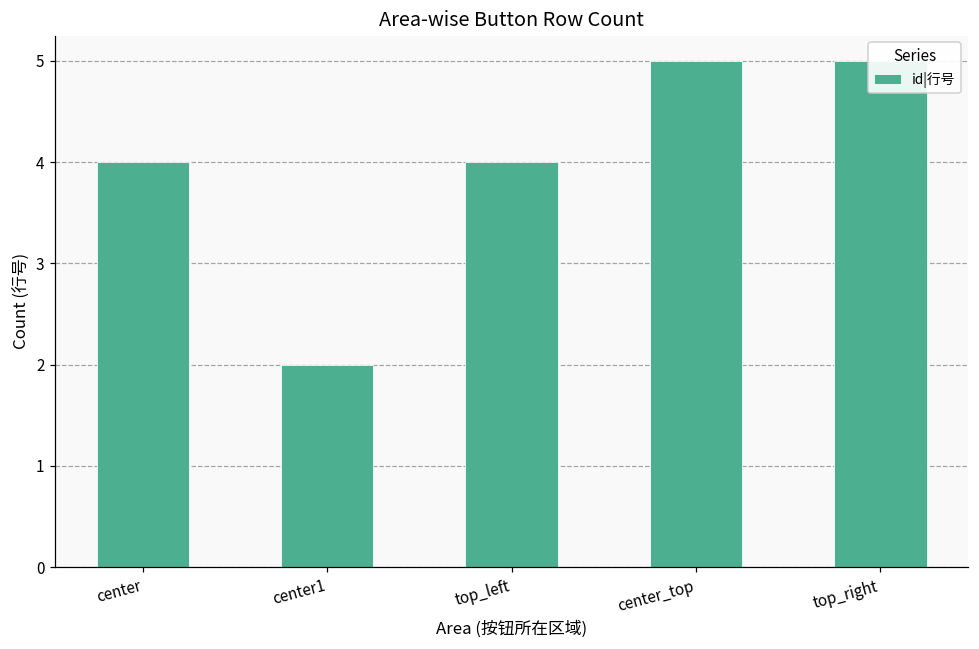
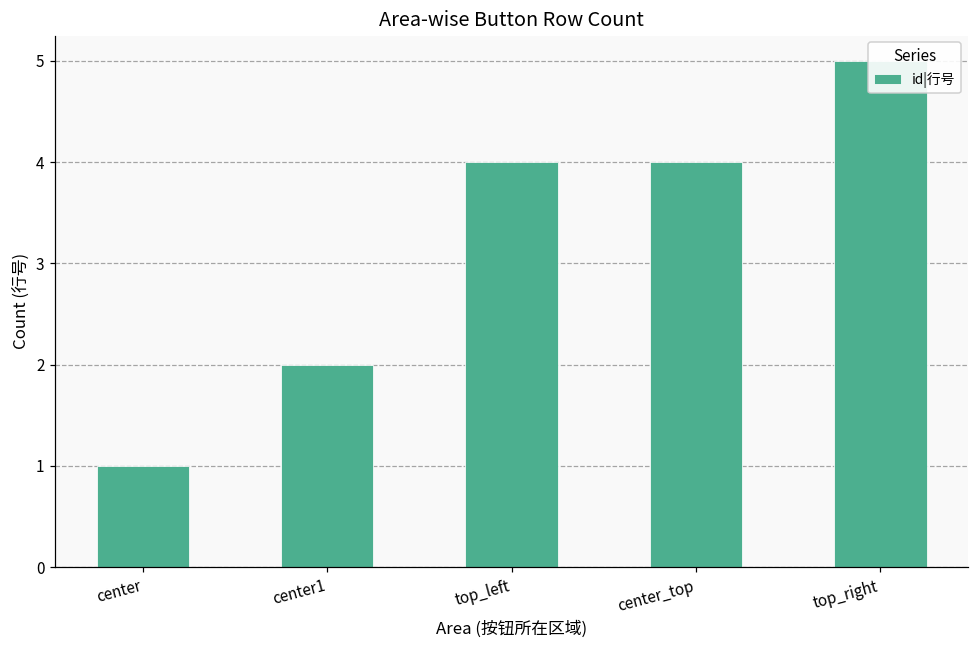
  {
-   "center": 4,
+   "center": 1,
    "center1": 2,
    "top_left": 4,
-   "center_top": 5
+   "center_top": 4
  }
